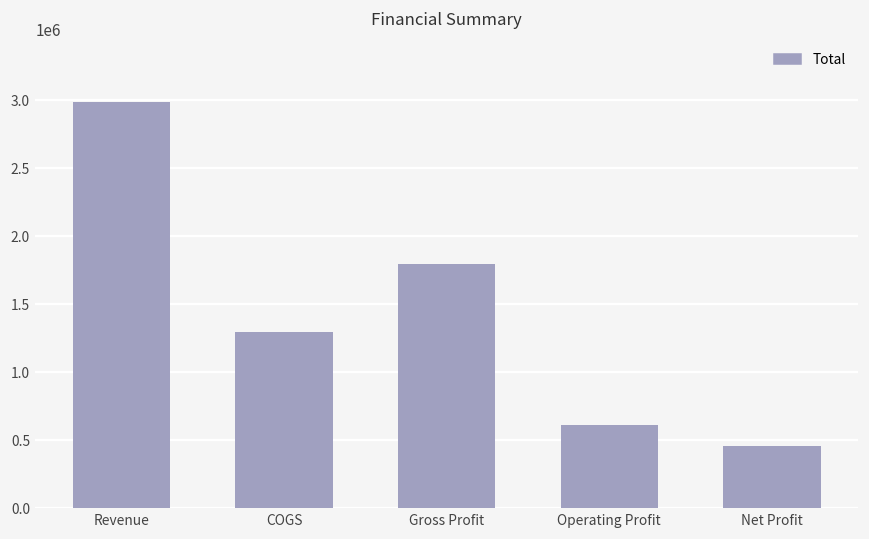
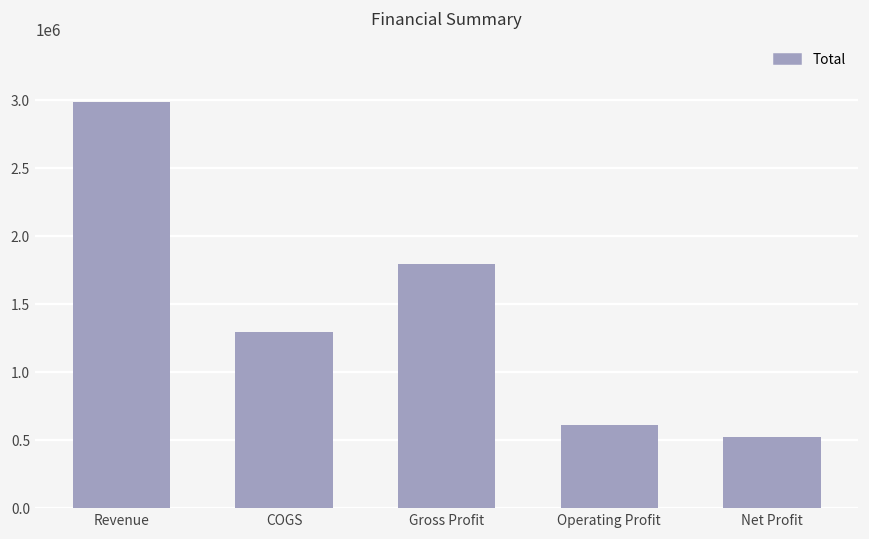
  {
    "Revenue": 2990000,
    "COGS": 1300000,
    "Gross Profit": 1790000,
    "Operating Profit": 610000,
-   "Net Profit": 460000
+   "Net Profit": 530000
  }
